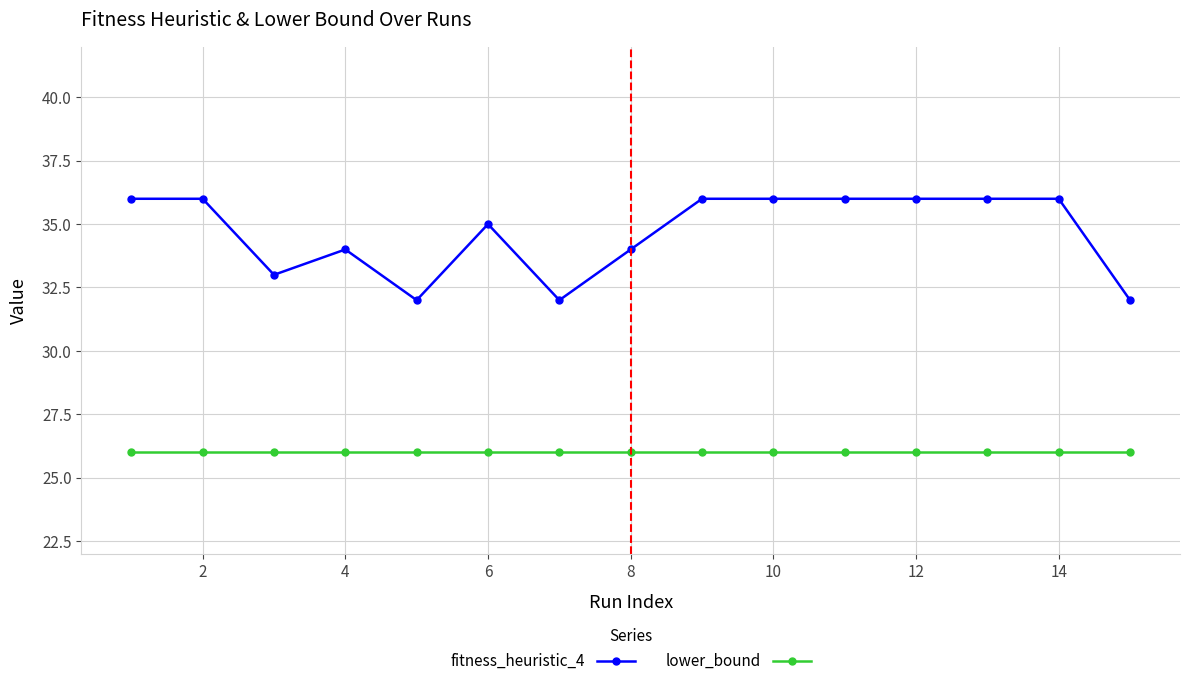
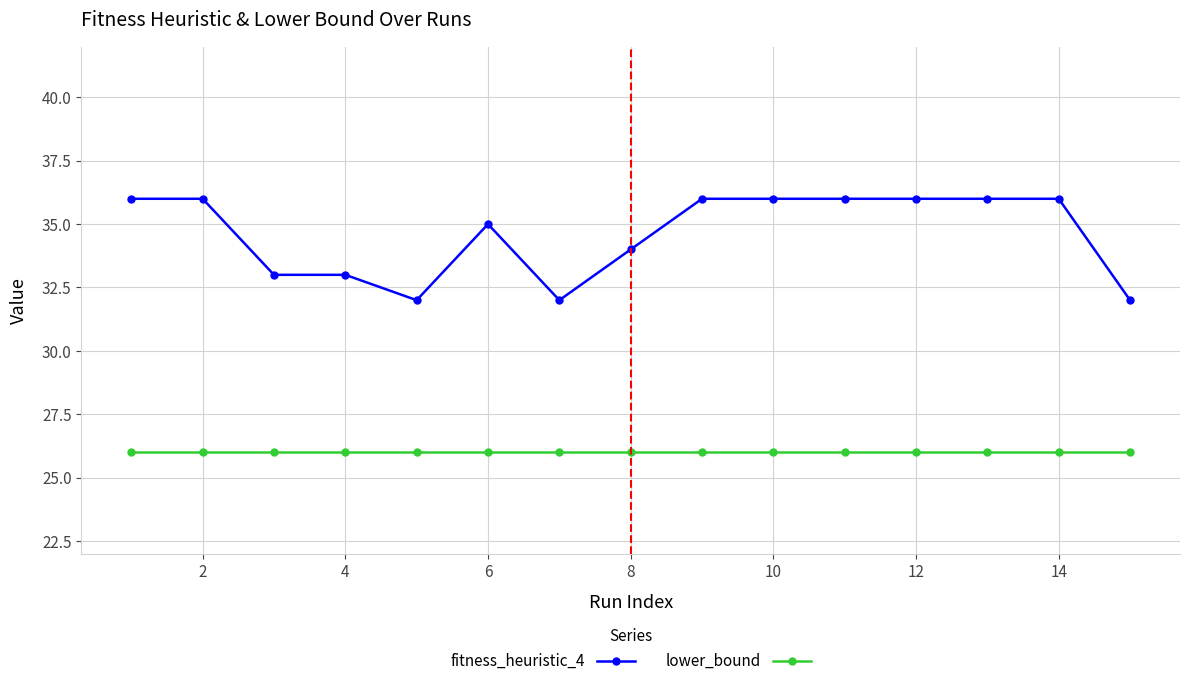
  {
    "fitness_heuristic_4": {
      "2": 36,
-     "4": 34,
+     "4": 33,
      "6": 35,
      "8": 34,
      "10": 36,
      "12": 36,
      "14": 36
    },
    "lower_bound": {
      "2": 26,
      "4": 26,
      "6": 26,
      "8": 26,
      "10": 26,
      "12": 26,
      "14": 26
    }
  }
